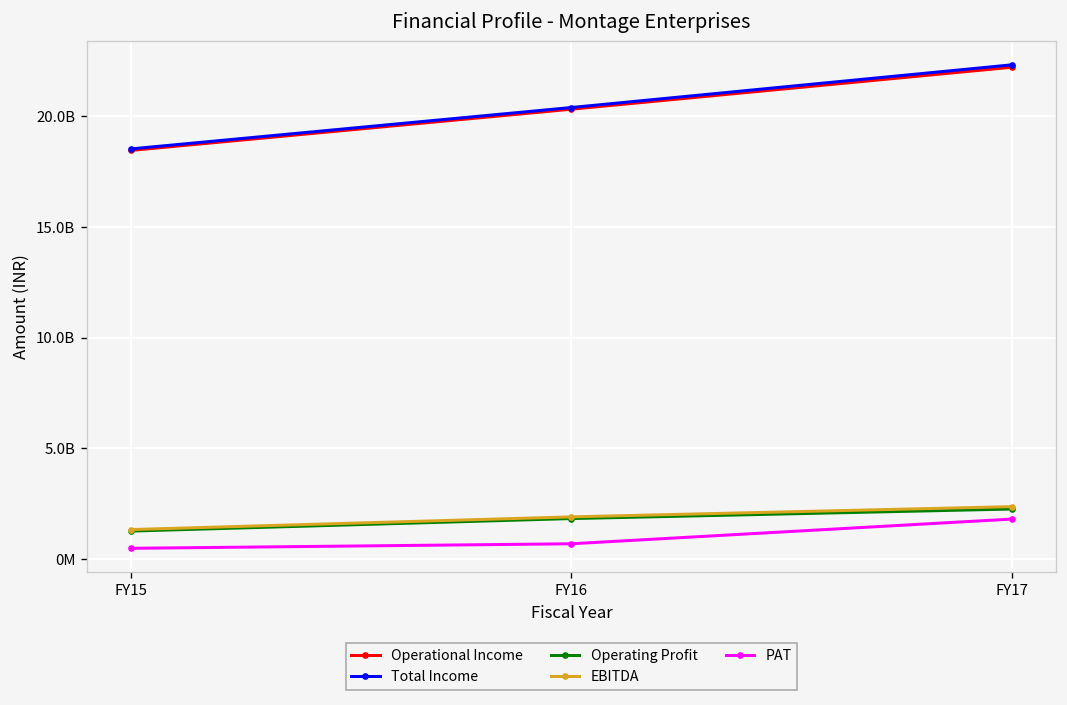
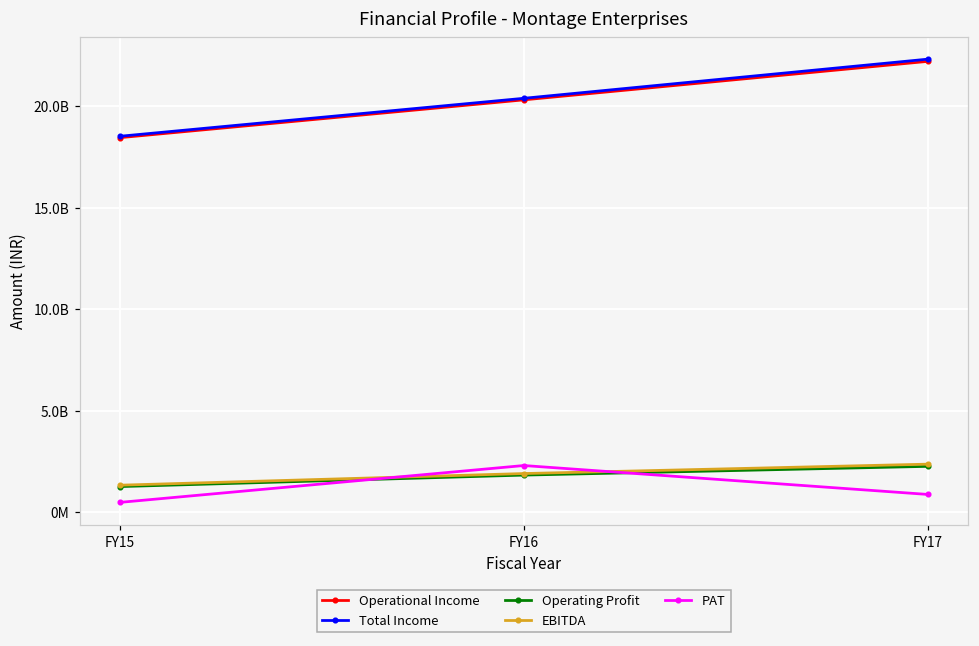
  {
    "PAT": {
      "FY15": 500000000,
-     "FY16": 700000000,
-     "FY17": 1800000000
+     "FY16": 2300000000,
+     "FY17": 900000000
    }
  }
